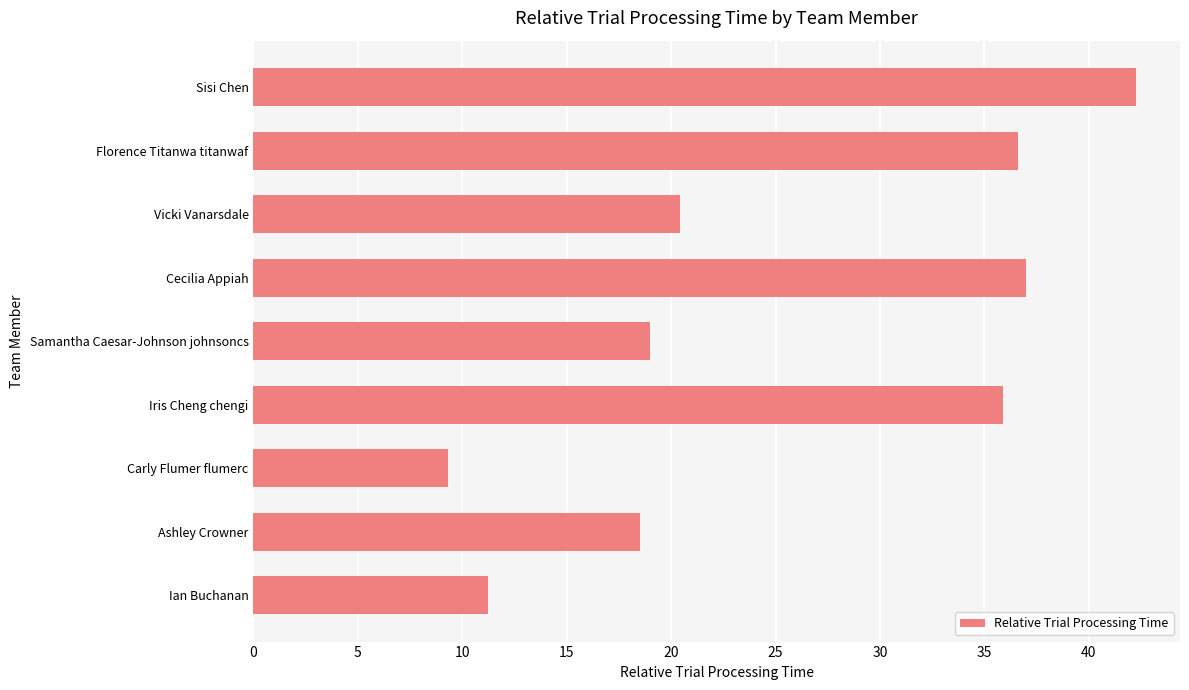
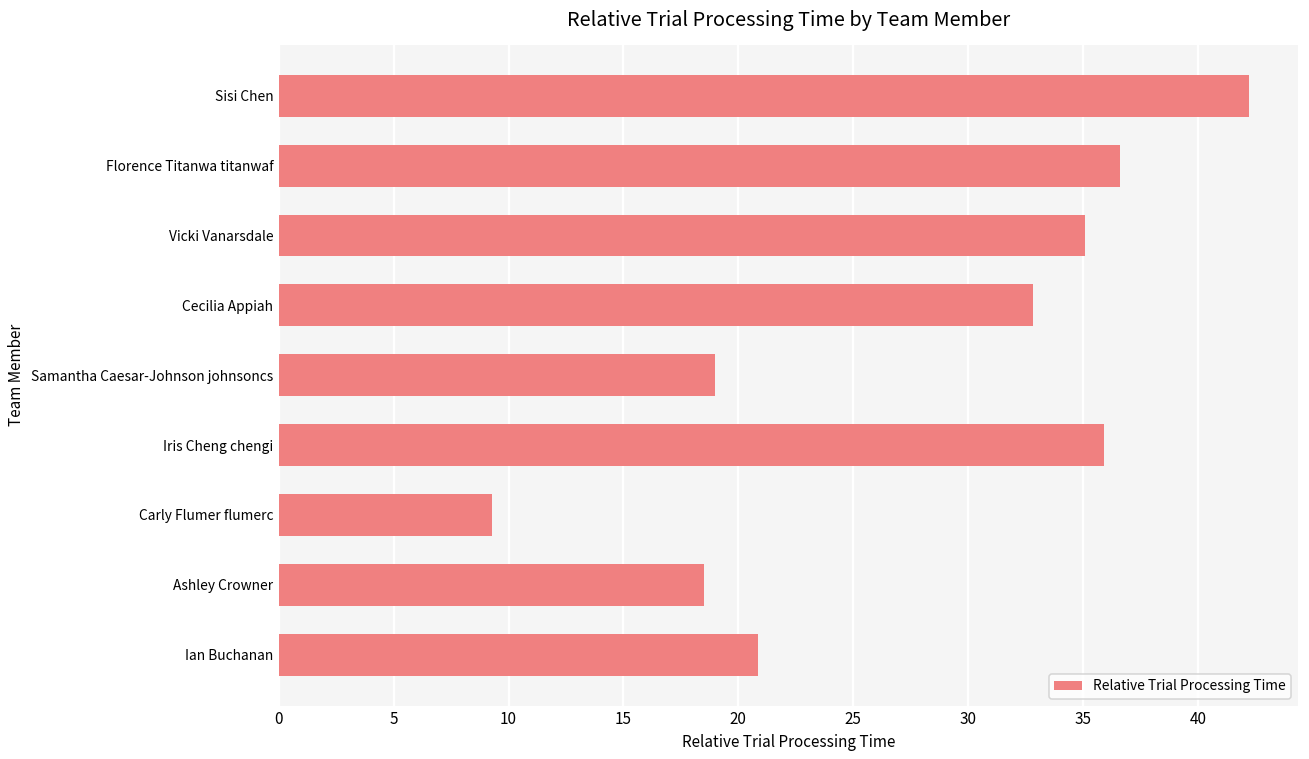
  {
    "Sisi Chen": 42.3,
    "Florence Titanwa titanwaf": 36.6,
-   "Vicki Vanarsdale": 20.4,
-   "Cecilia Appiah": 37.0,
+   "Vicki Vanarsdale": 35.1,
+   "Cecilia Appiah": 32.9,
    "Samantha Caesar-Johnson johnsoncs": 19.0,
    "Iris Cheng chengi": 35.9,
    "Carly Flumer flumerc": 9.3,
    "Ashley Crowner": 18.5,
-   "Ian Buchanan": 11.3
+   "Ian Buchanan": 20.9
  }
